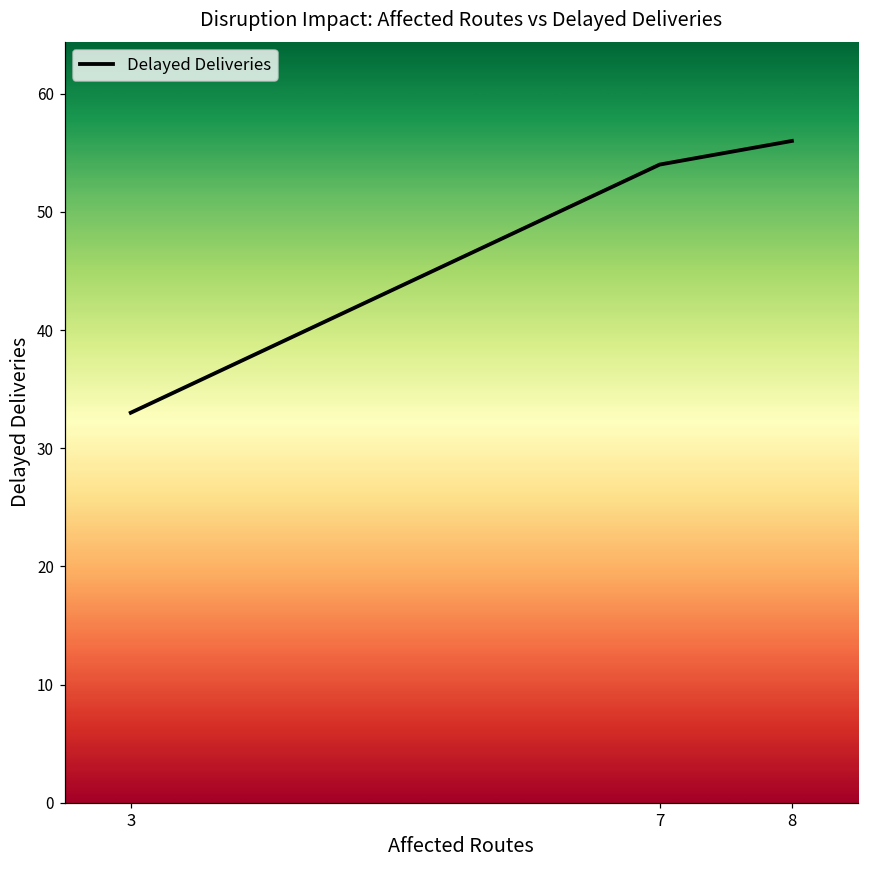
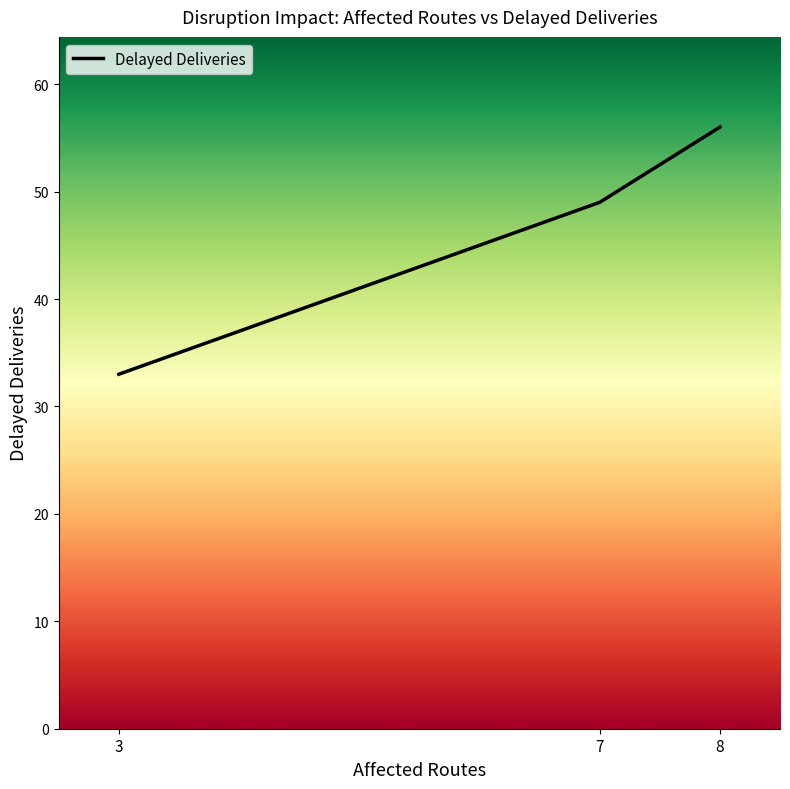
  {
    "3": 33,
-   "7": 54,
+   "7": 49,
    "8": 56
  }
